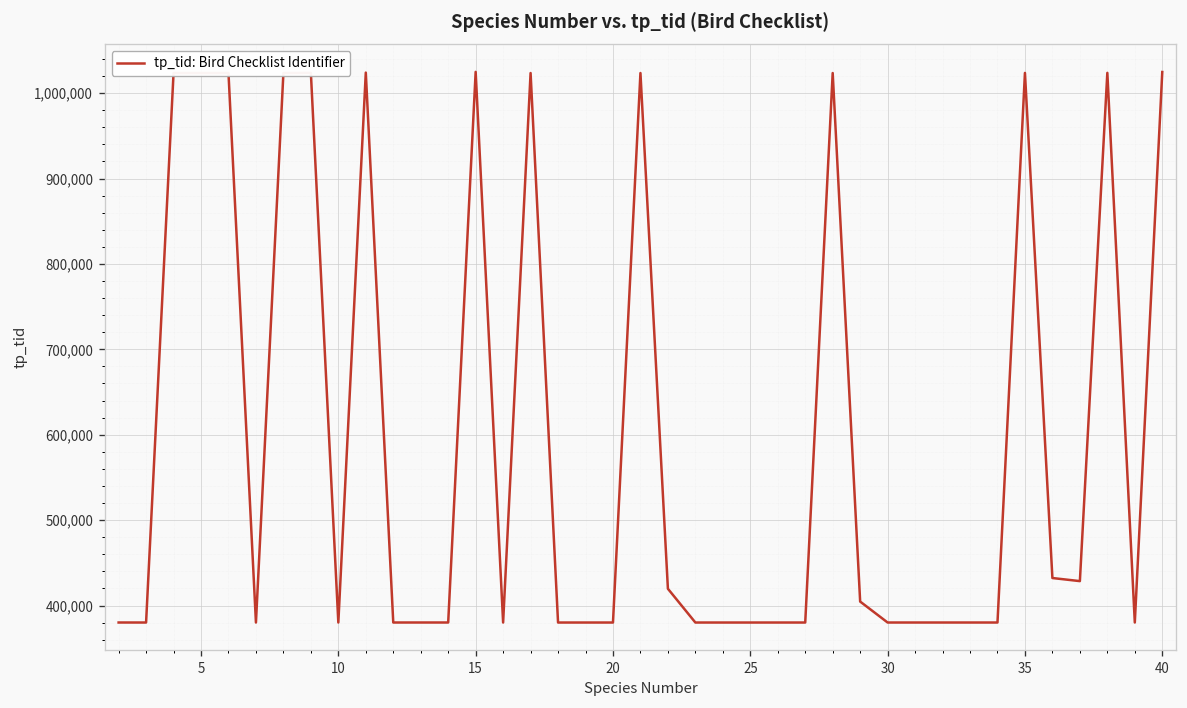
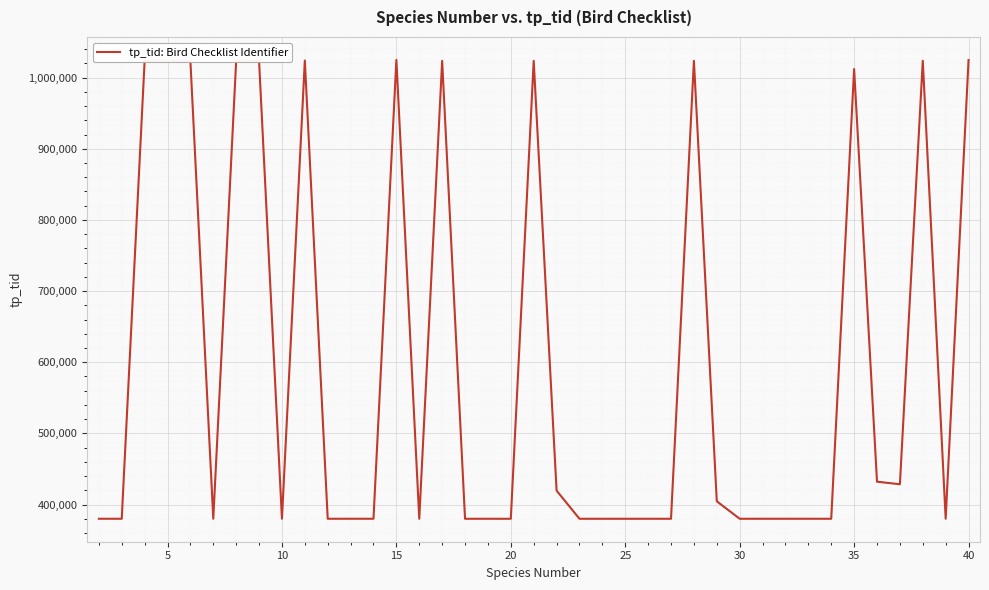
  {
    "10": "380,000",
    "15": "1,020,000",
    "20": "380,000",
    "25": "380,000",
    "30": "380,000",
-   "35": "1,020,000",
+   "35": "1,010,000",
    "40": "1,020,000"
  }
